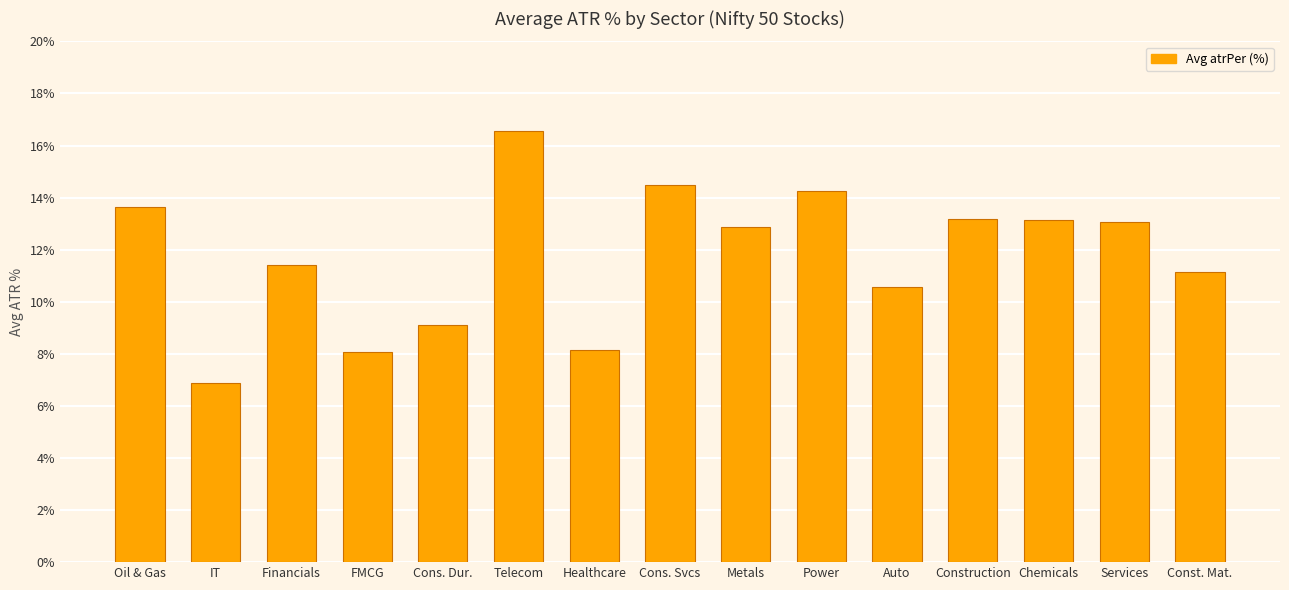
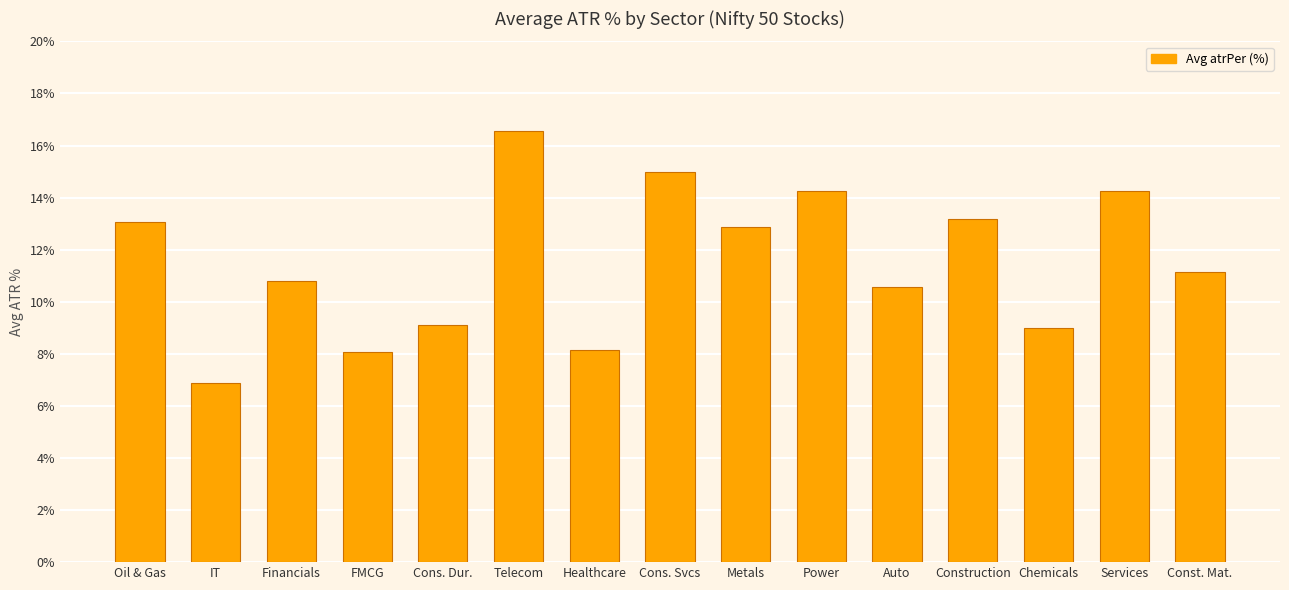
  {
-   "Oil & Gas": "13.6%",
+   "Oil & Gas": "13.1%",
    "IT": "6.9%",
-   "Financials": "11.4%",
+   "Financials": "10.8%",
    "FMCG": "8.1%",
    "Cons. Dur.": "9.1%",
    "Telecom": "16.5%",
    "Healthcare": "8.2%",
-   "Cons. Svcs": "14.5%",
+   "Cons. Svcs": "15.0%",
    "Metals": "12.9%",
    "Power": "14.2%",
    "Auto": "10.6%",
    "Construction": "13.2%",
-   "Chemicals": "13.1%",
-   "Services": "13.1%",
+   "Chemicals": "9.0%",
+   "Services": "14.3%",
    "Const. Mat.": "11.2%"
  }
